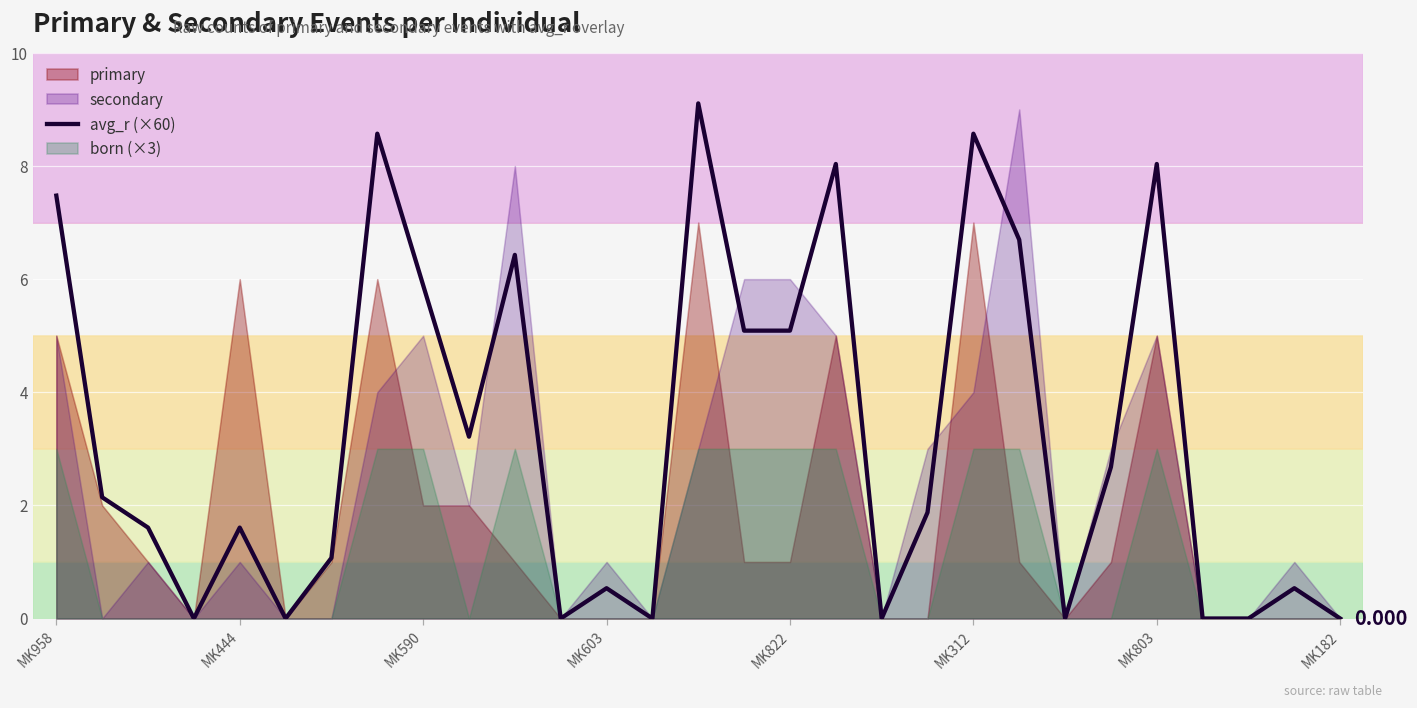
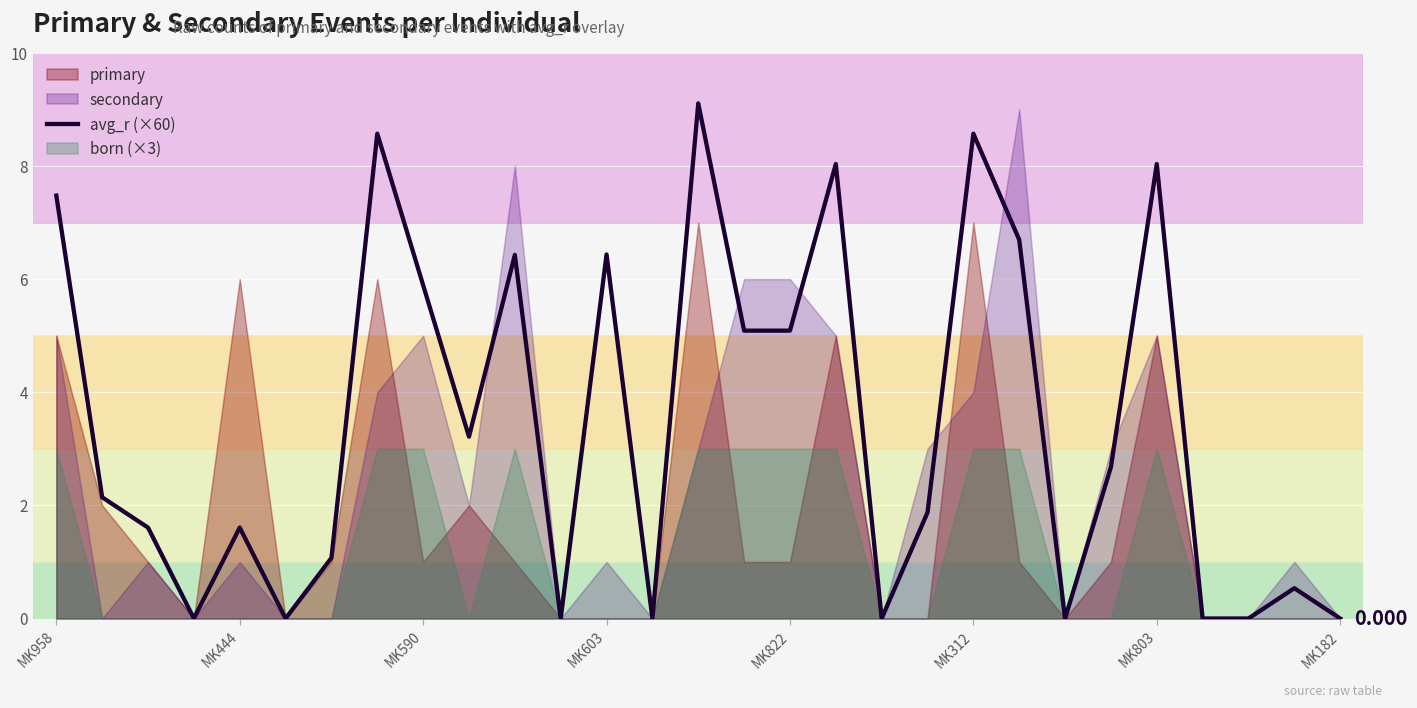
  {
    "avg_r (×60)": {
      "MK958": 7.5,
      "MK444": 1.6,
      "MK590": 5.9,
-     "MK603": 0.5,
+     "MK603": 6.4,
      "MK822": 5.1,
      "MK312": 8.6,
      "MK803": 8.0
    },
    "primary": {
      "MK444": 6,
-     "MK590": 2,
+     "MK590": 1,
      "MK822": 1,
      "MK312": 7
    }
  }
